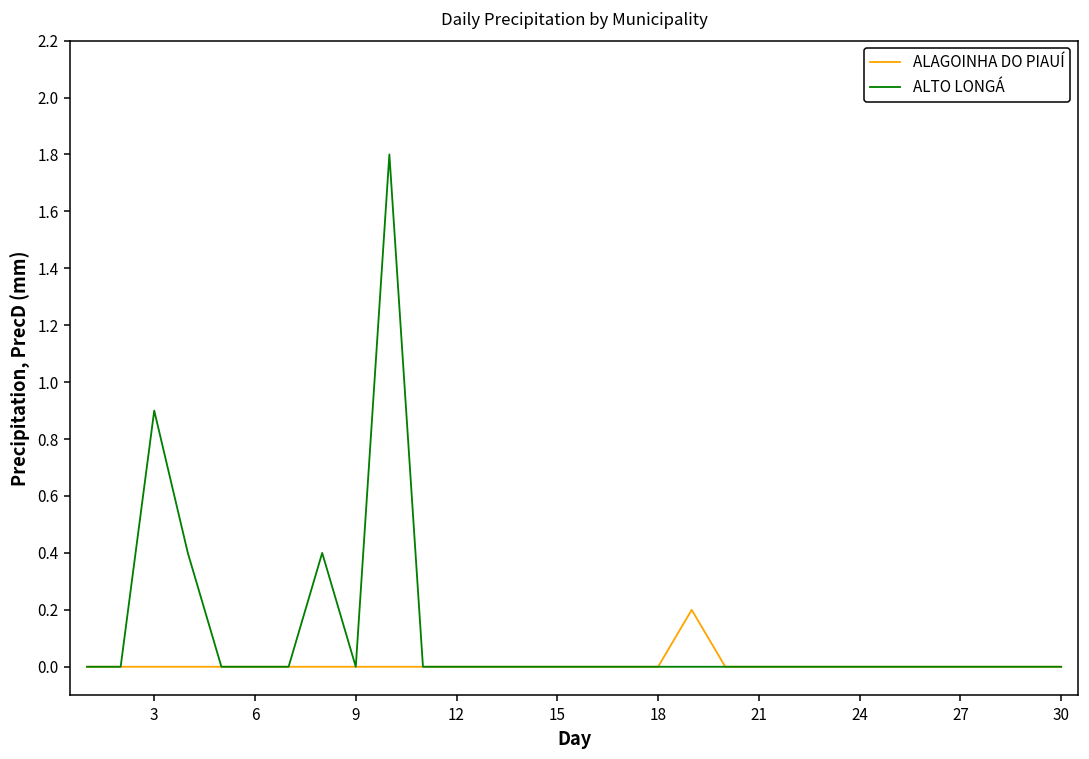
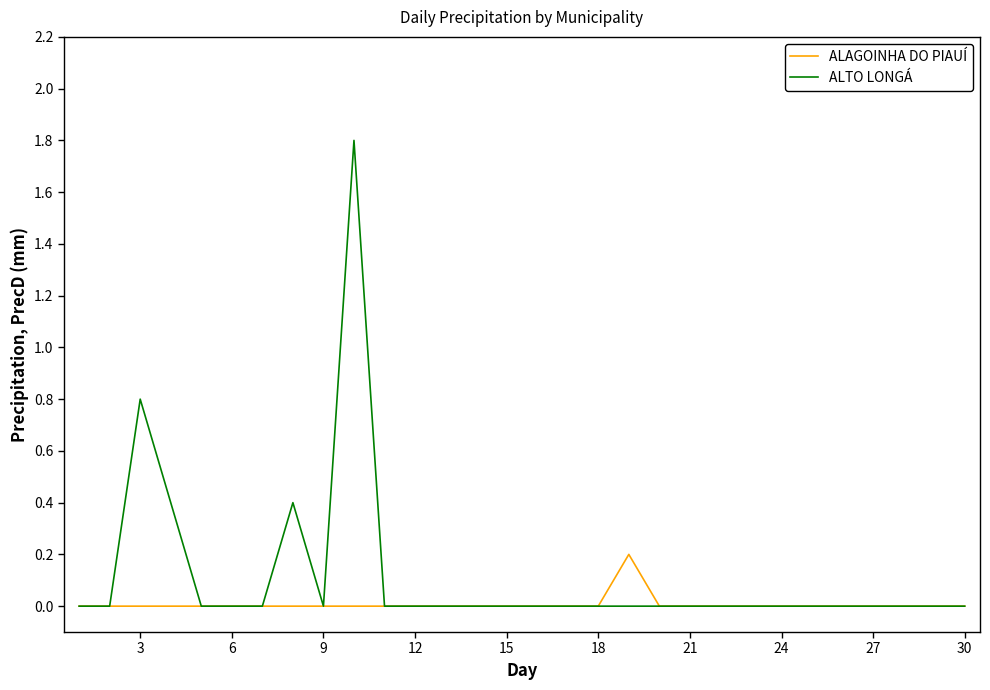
  {
    "ALAGOINHA DO PIAUÍ": {
      "3": 0.0
    },
    "ALTO LONGÁ": {
-     "3": 0.9
+     "3": 0.8
    }
  }
